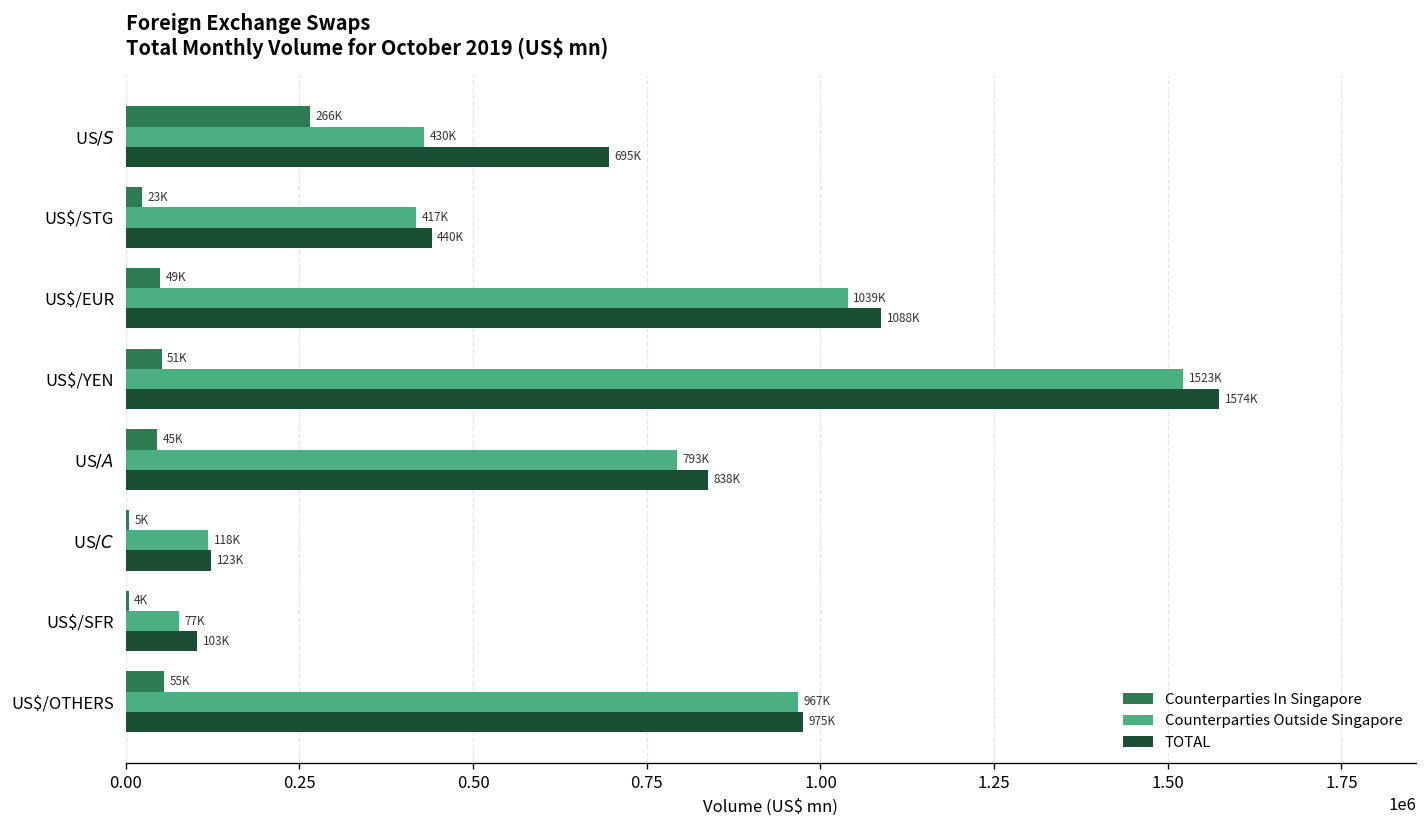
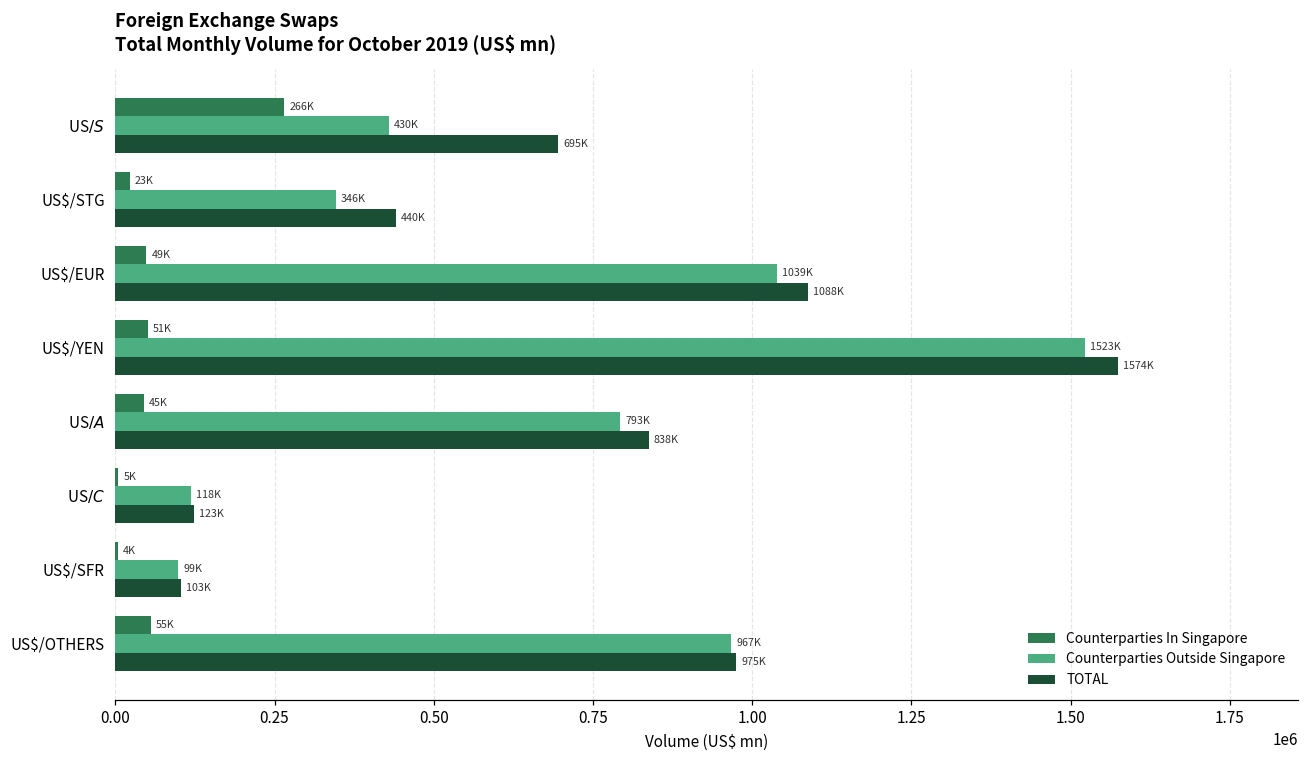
  {
    "Counterparties Outside Singapore": {
-     "US$/STG": "417K",
+     "US$/STG": "346K",
      "US$/EUR": "1039K",
      "US$/YEN": "1523K",
-     "US$/SFR": "77K",
+     "US$/SFR": "99K",
      "US$/OTHERS": "967K"
    }
  }
